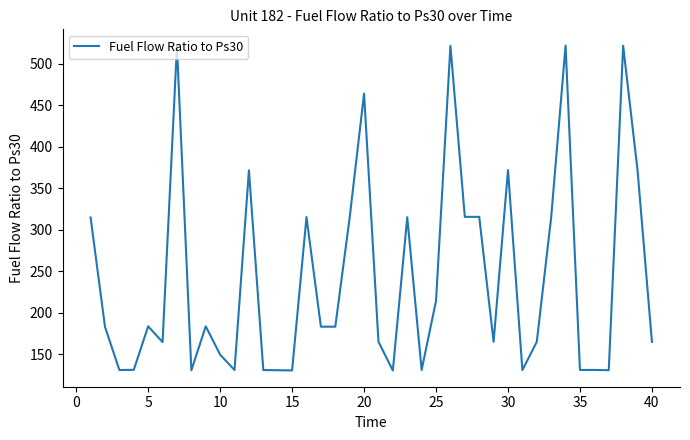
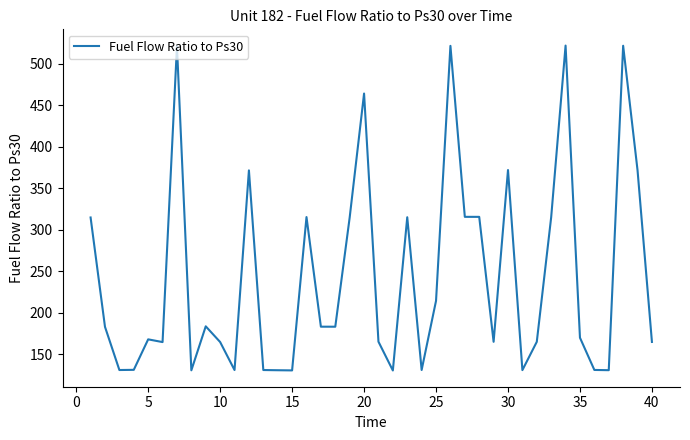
  {
-   "5": 180,
-   "10": 150,
+   "5": 170,
+   "10": 160,
    "15": 130,
    "20": 460,
    "25": 210,
    "30": 370,
-   "35": 130,
+   "35": 170,
    "40": 160
  }
